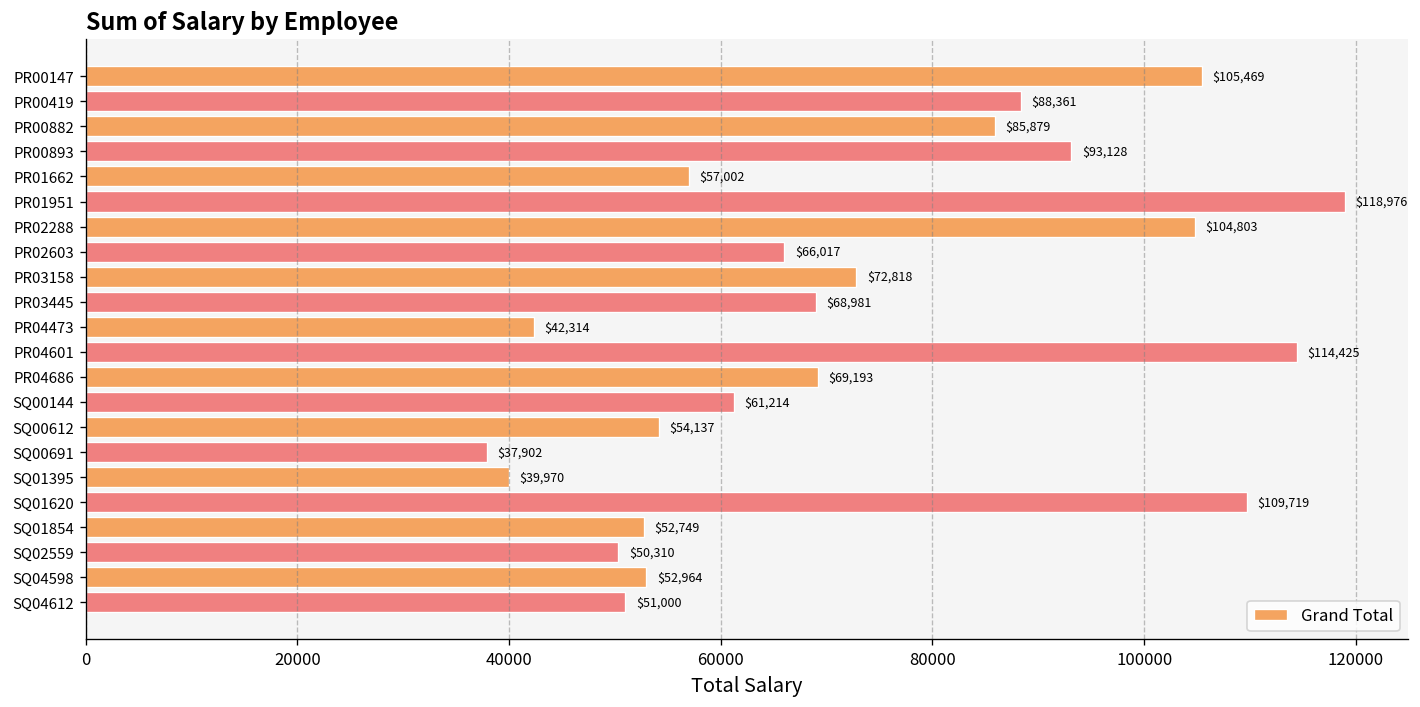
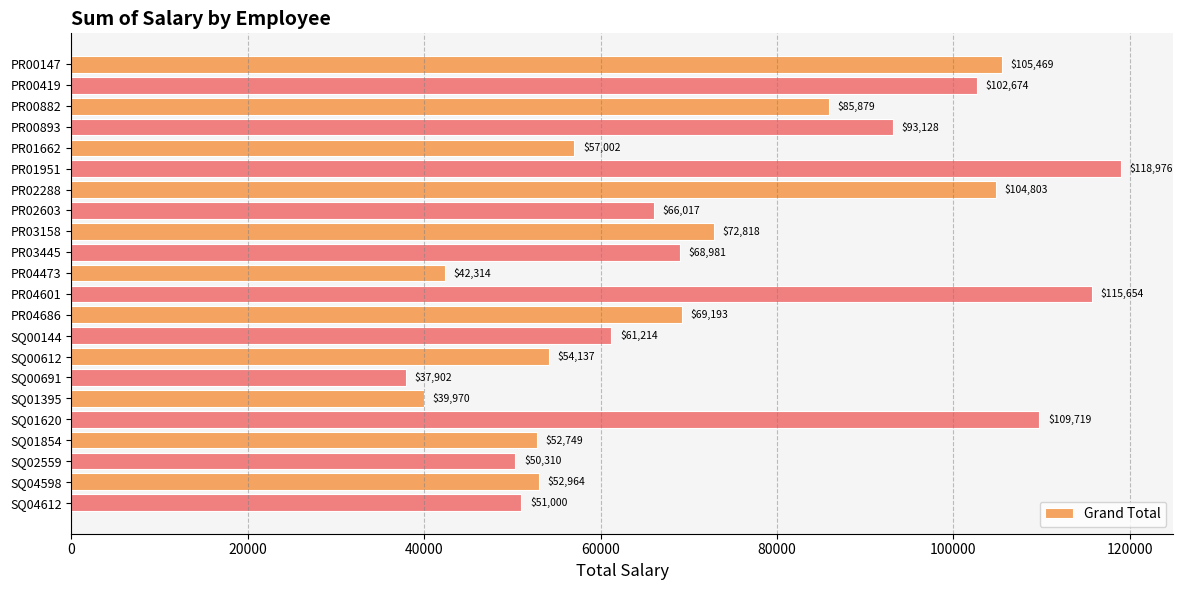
  {
    "PR00147": "$105,469",
-   "PR00419": "$88,361",
+   "PR00419": "$102,674",
    "PR00882": "$85,879",
    "PR00893": "$93,128",
    "PR01662": "$57,002",
    "PR01951": "$118,976",
    "PR02288": "$104,803",
    "PR02603": "$66,017",
    "PR03158": "$72,818",
    "PR03445": "$68,981",
    "PR04473": "$42,314",
-   "PR04601": "$114,425",
+   "PR04601": "$115,654",
    "PR04686": "$69,193",
    "SQ00144": "$61,214",
    "SQ00612": "$54,137",
    "SQ00691": "$37,902",
    "SQ01395": "$39,970",
    "SQ01620": "$109,719",
    "SQ01854": "$52,749",
    "SQ02559": "$50,310",
    "SQ04598": "$52,964",
    "SQ04612": "$51,000"
  }
